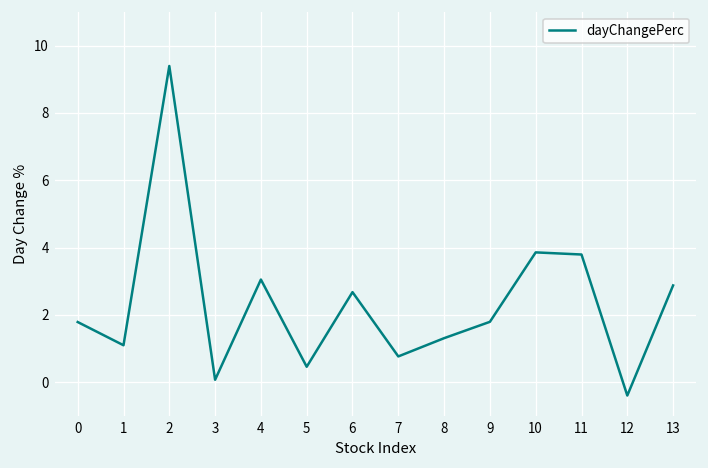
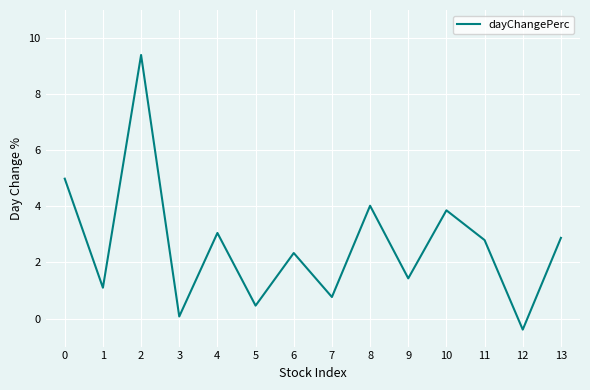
  {
-   "0": 1.8,
+   "0": 5.0,
    "1": 1.1,
    "2": 9.4,
    "3": 0.1,
    "4": 3.1,
    "5": 0.5,
-   "6": 2.7,
+   "6": 2.3,
    "7": 0.8,
-   "8": 1.3,
-   "9": 1.8,
+   "8": 4.0,
+   "9": 1.4,
    "10": 3.9,
-   "11": 3.8,
+   "11": 2.8,
    "12": -0.4,
    "13": 2.9
  }
